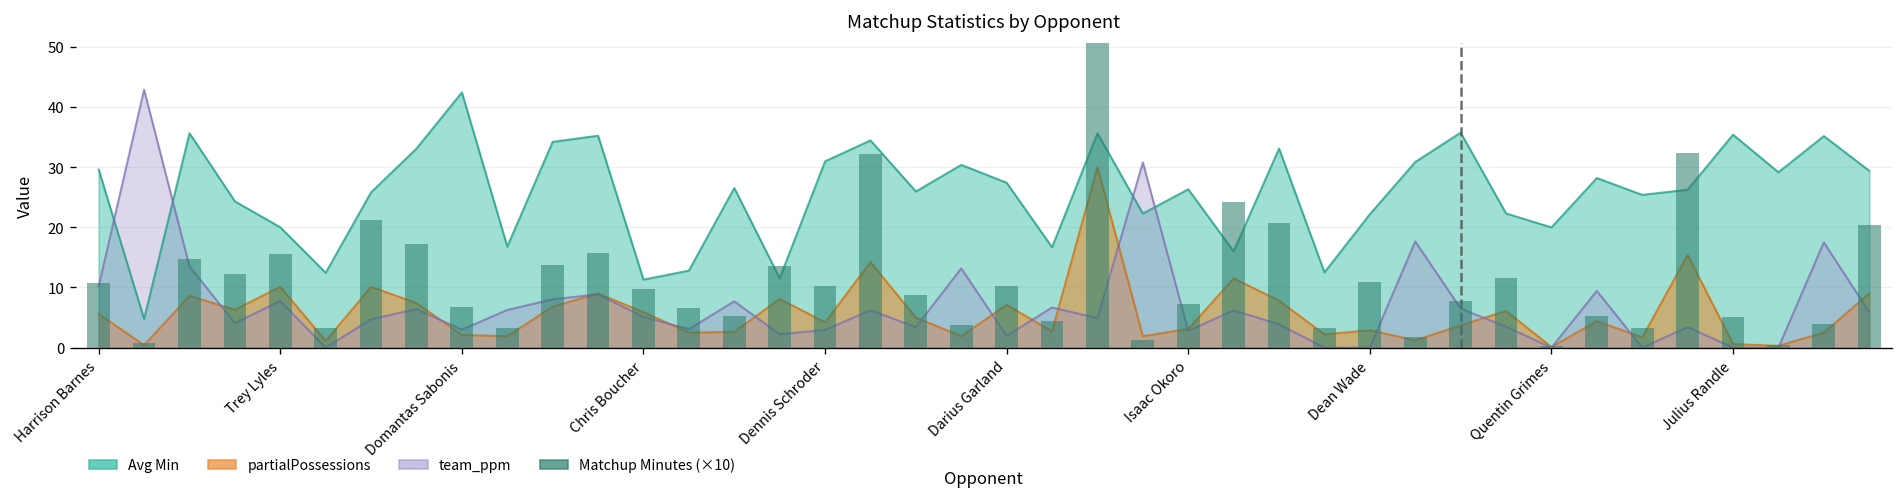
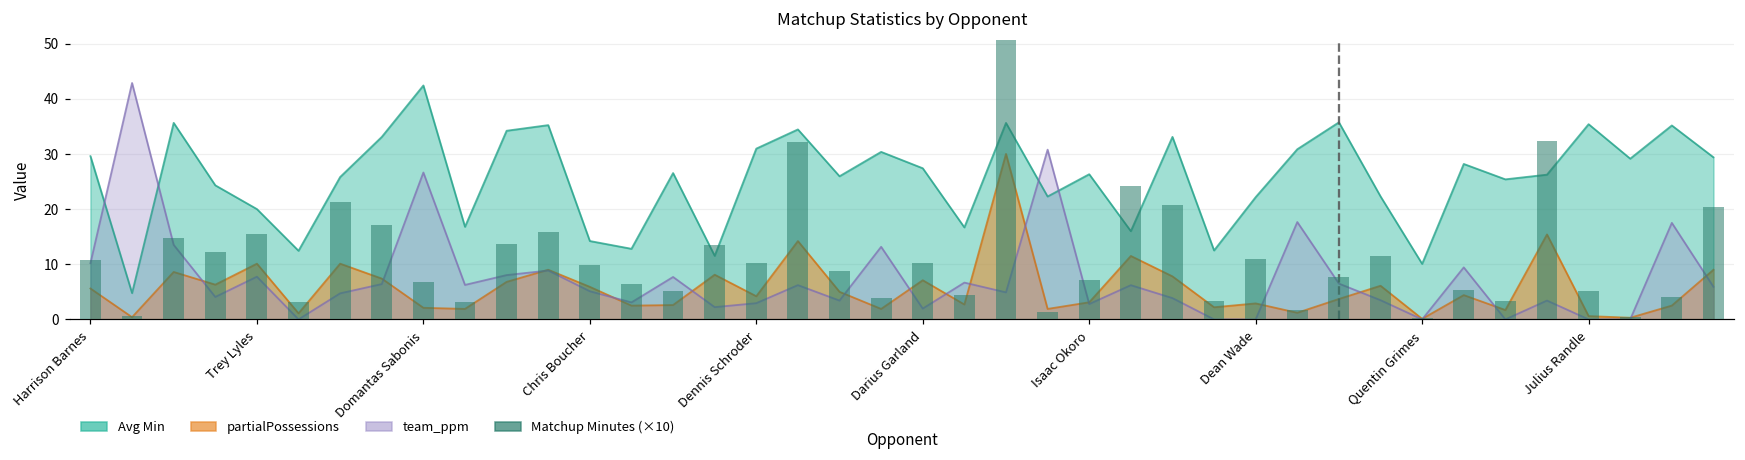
  {
    "Avg Min": {
      "Harrison Barnes": 30,
      "Trey Lyles": 20,
      "Domantas Sabonis": 42,
-     "Chris Boucher": 11,
+     "Chris Boucher": 14,
      "Dennis Schroder": 31,
      "Darius Garland": 27,
      "Isaac Okoro": 26,
      "Dean Wade": 22,
-     "Quentin Grimes": 20,
+     "Quentin Grimes": 10,
      "Julius Randle": 35
    },
    "Matchup Minutes (×10)": {
      "Harrison Barnes": 11,
      "Trey Lyles": 16,
      "Domantas Sabonis": 7,
      "Chris Boucher": 10,
      "Dennis Schroder": 10,
      "Darius Garland": 10,
      "Isaac Okoro": 7,
      "Dean Wade": 11,
      "Julius Randle": 5
    },
    "partialPossessions": {
      "Harrison Barnes": 6,
      "Trey Lyles": 10,
      "Domantas Sabonis": 2,
      "Chris Boucher": 6,
      "Dennis Schroder": 4,
      "Darius Garland": 7,
      "Dean Wade": 3,
      "Julius Randle": 1
    },
    "team_ppm": {
      "Harrison Barnes": 10,
      "Trey Lyles": 8,
-     "Domantas Sabonis": 3,
+     "Domantas Sabonis": 27,
      "Chris Boucher": 5,
      "Dennis Schroder": 3,
      "Darius Garland": 2,
      "Dean Wade": 0,
      "Julius Randle": 0
    }
  }
